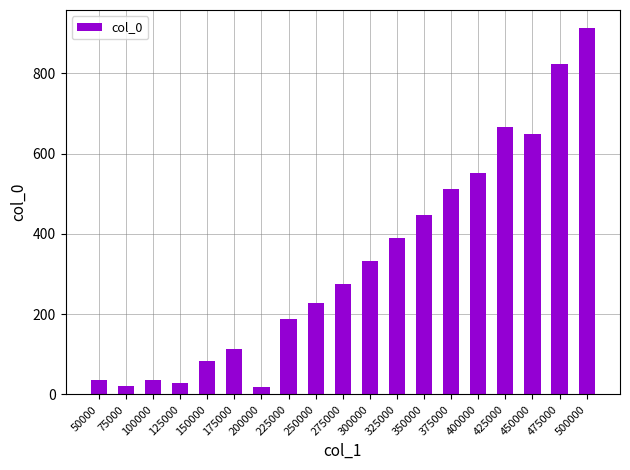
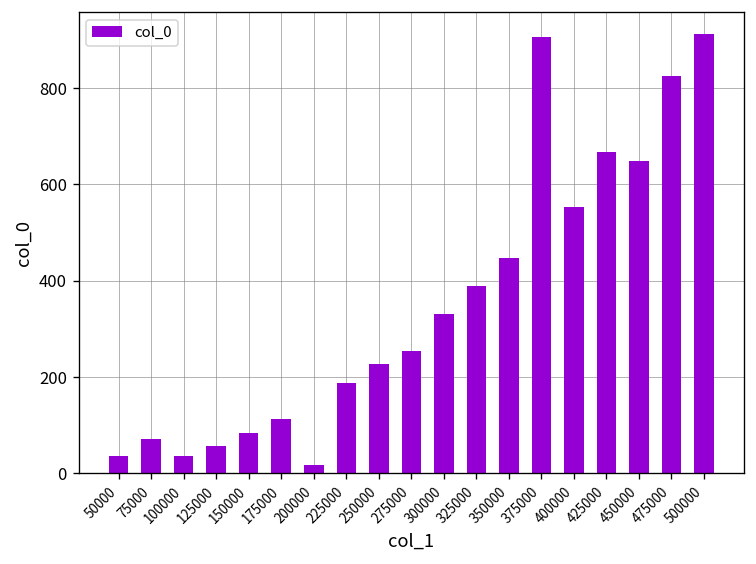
  {
    "50000": 40,
-   "75000": 20,
+   "75000": 70,
    "100000": 40,
-   "125000": 30,
+   "125000": 60,
    "150000": 80,
    "175000": 110,
    "200000": 20,
    "225000": 190,
    "250000": 230,
-   "275000": 280,
+   "275000": 250,
    "300000": 330,
    "325000": 390,
    "350000": 450,
-   "375000": 510,
+   "375000": 910,
    "400000": 550,
    "425000": 670,
    "450000": 650,
    "475000": 820,
    "500000": 910
  }
